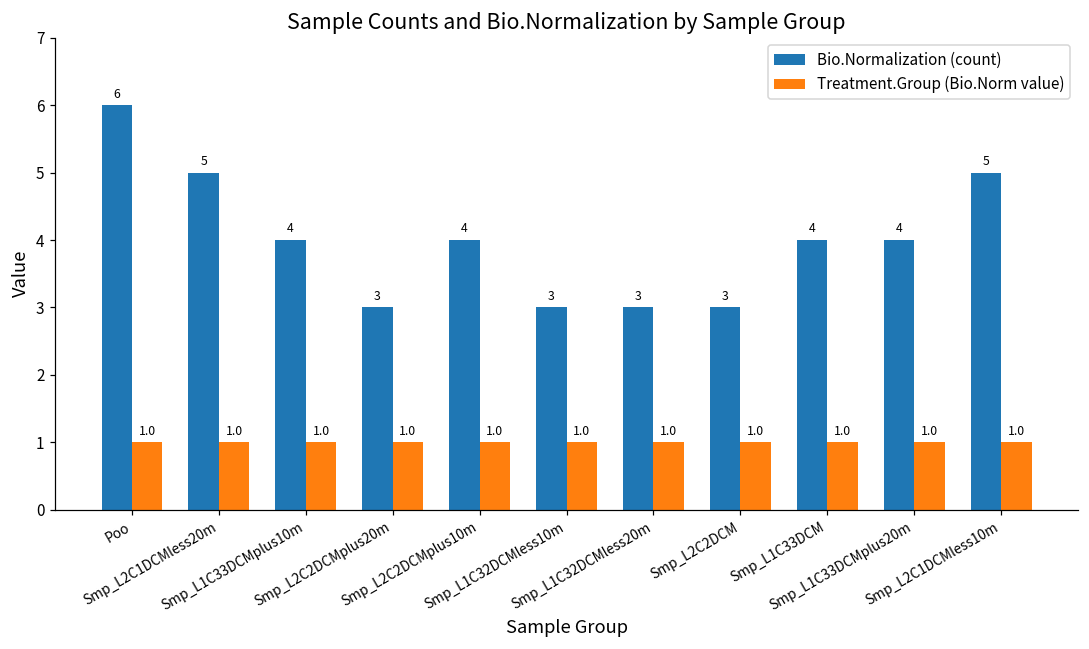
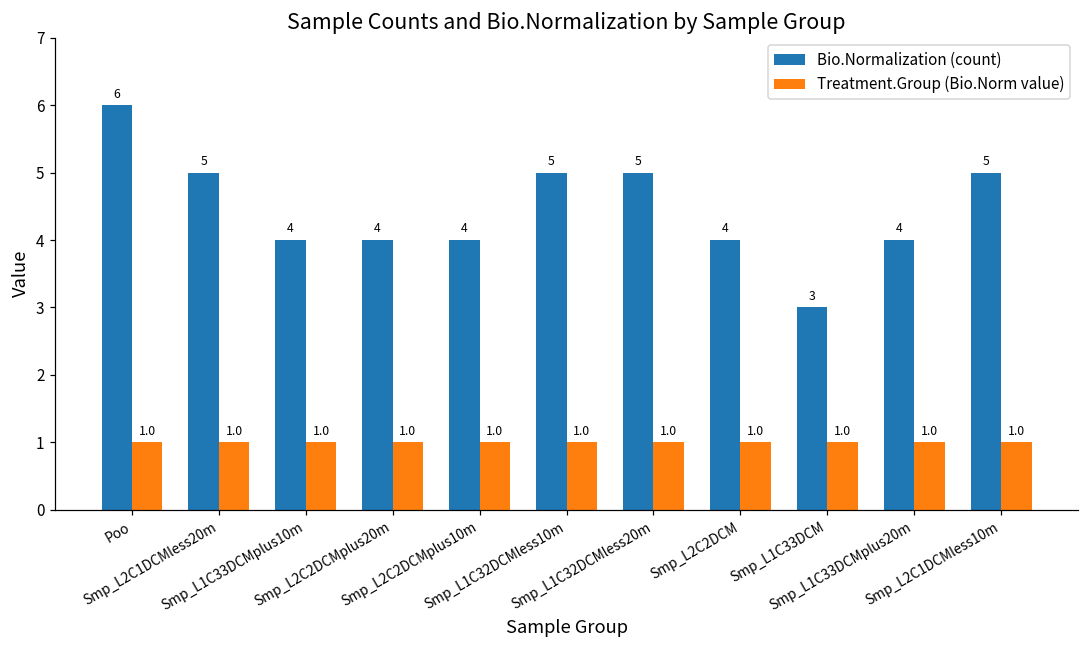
  {
    "Bio.Normalization (count)": {
      "Poo": 6,
      "Smp_L2C1DCMless20m": 5,
      "Smp_L1C33DCMplus10m": 4,
-     "Smp_L2C2DCMplus20m": 3,
+     "Smp_L2C2DCMplus20m": 4,
      "Smp_L2C2DCMplus10m": 4,
-     "Smp_L1C32DCMless10m": 3,
-     "Smp_L1C32DCMless20m": 3,
-     "Smp_L2C2DCM": 3,
-     "Smp_L1C33DCM": 4,
+     "Smp_L1C32DCMless10m": 5,
+     "Smp_L1C32DCMless20m": 5,
+     "Smp_L2C2DCM": 4,
+     "Smp_L1C33DCM": 3,
      "Smp_L1C33DCMplus20m": 4,
      "Smp_L2C1DCMless10m": 5
    },
    "Treatment.Group (Bio.Norm value)": {
      "Poo": 1.0,
      "Smp_L2C1DCMless20m": 1.0,
      "Smp_L1C33DCMplus10m": 1.0,
      "Smp_L2C2DCMplus20m": 1.0,
      "Smp_L2C2DCMplus10m": 1.0,
      "Smp_L1C32DCMless10m": 1.0,
      "Smp_L1C32DCMless20m": 1.0,
      "Smp_L2C2DCM": 1.0,
      "Smp_L1C33DCM": 1.0,
      "Smp_L1C33DCMplus20m": 1.0,
      "Smp_L2C1DCMless10m": 1.0
    }
  }
